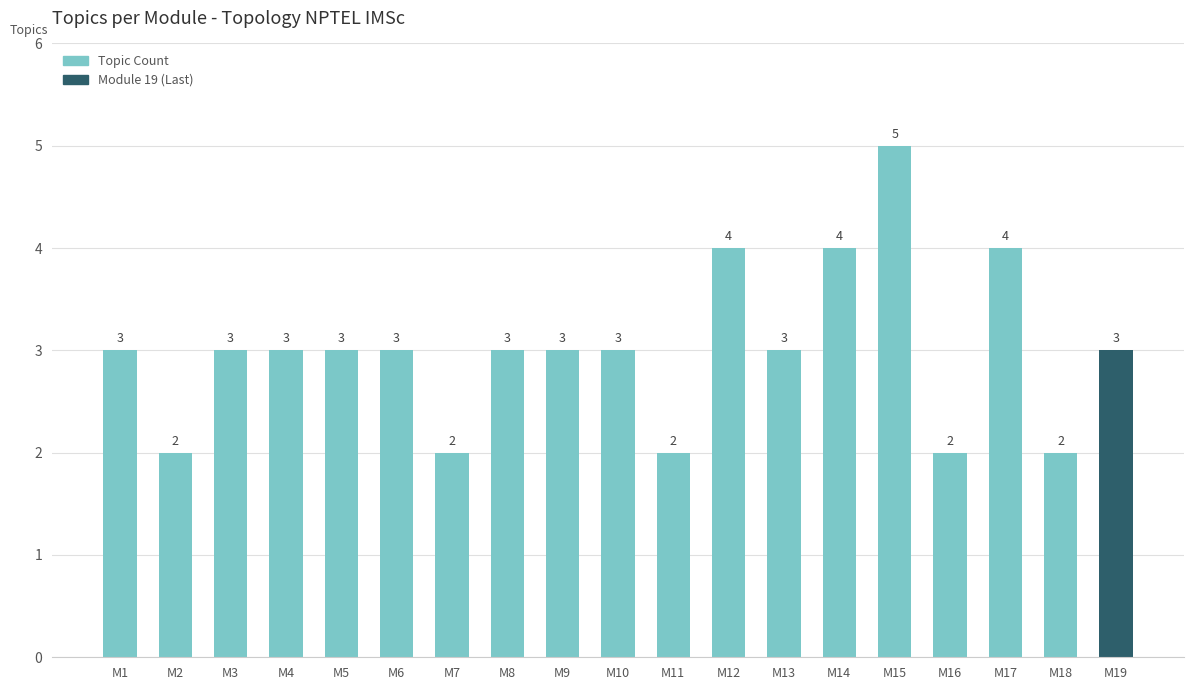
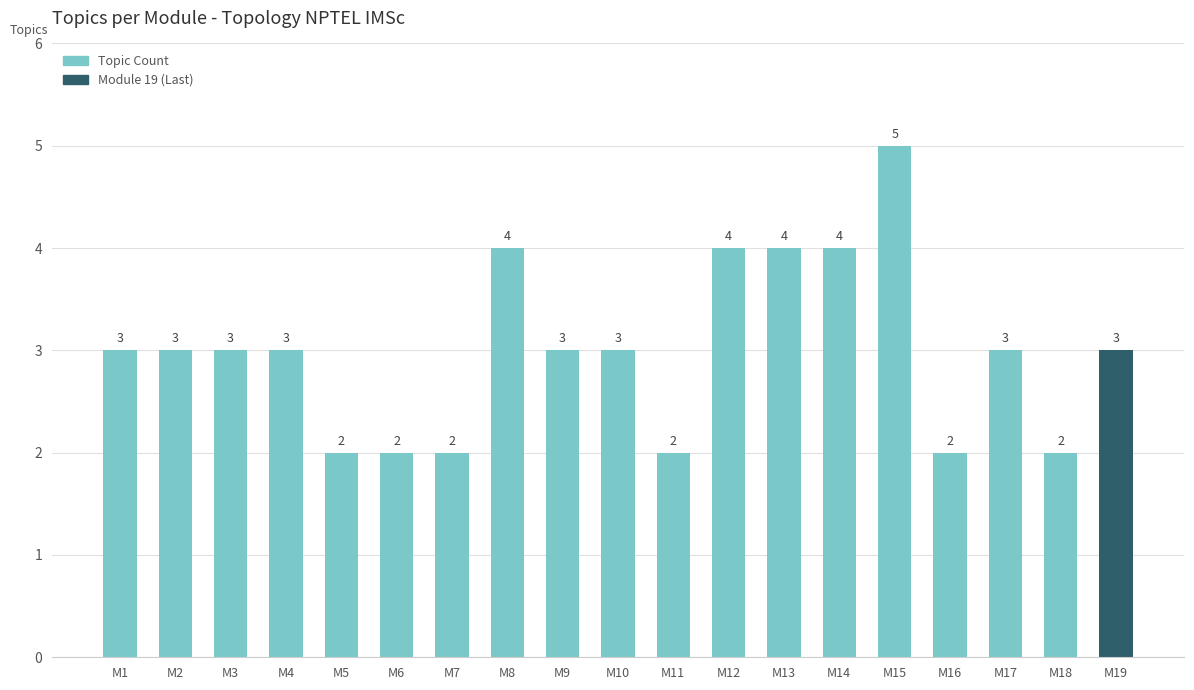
  {
    "M1": 3,
-   "M2": 2,
+   "M2": 3,
    "M3": 3,
    "M4": 3,
-   "M5": 3,
-   "M6": 3,
+   "M5": 2,
+   "M6": 2,
    "M7": 2,
-   "M8": 3,
+   "M8": 4,
    "M9": 3,
    "M10": 3,
    "M11": 2,
    "M12": 4,
-   "M13": 3,
+   "M13": 4,
    "M14": 4,
    "M15": 5,
    "M16": 2,
-   "M17": 4,
+   "M17": 3,
    "M18": 2,
    "M19": 3
  }
